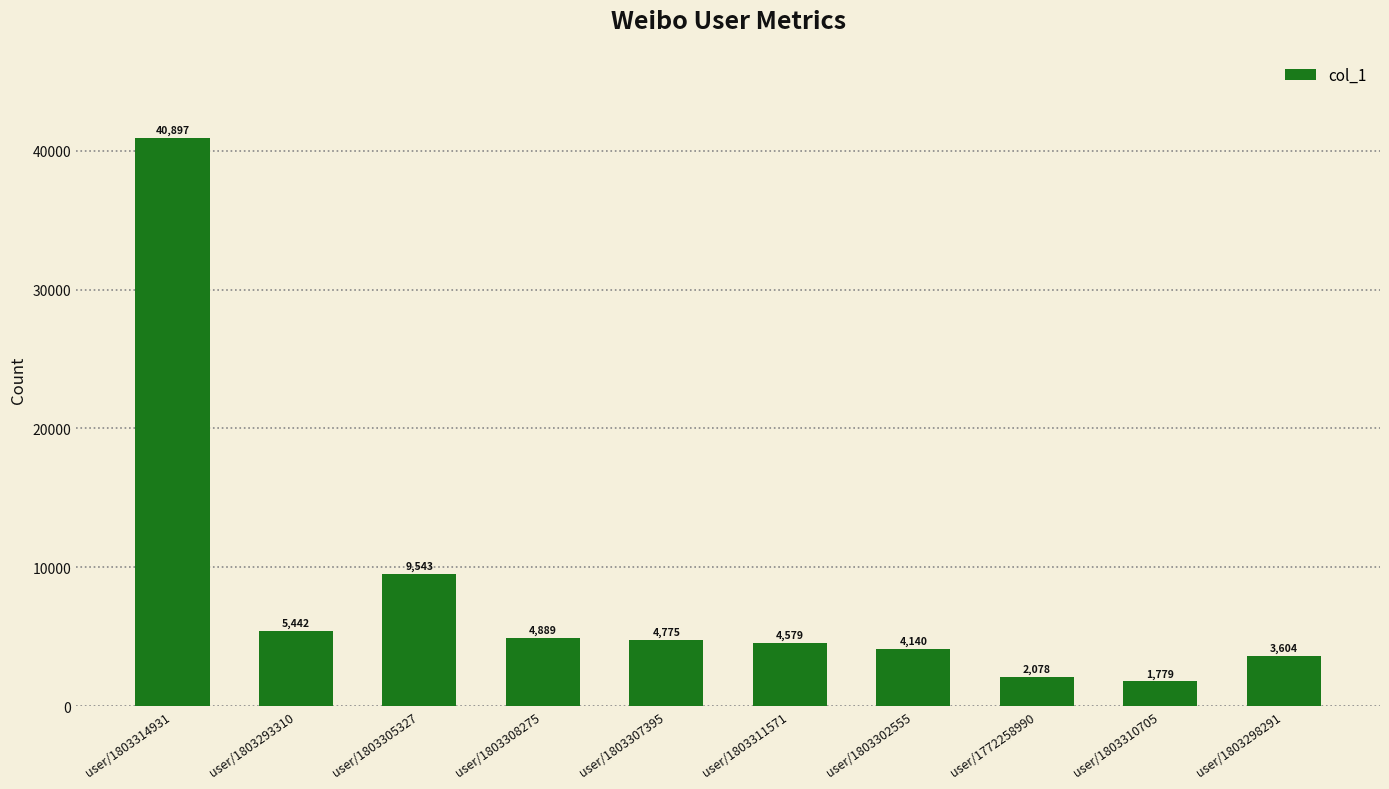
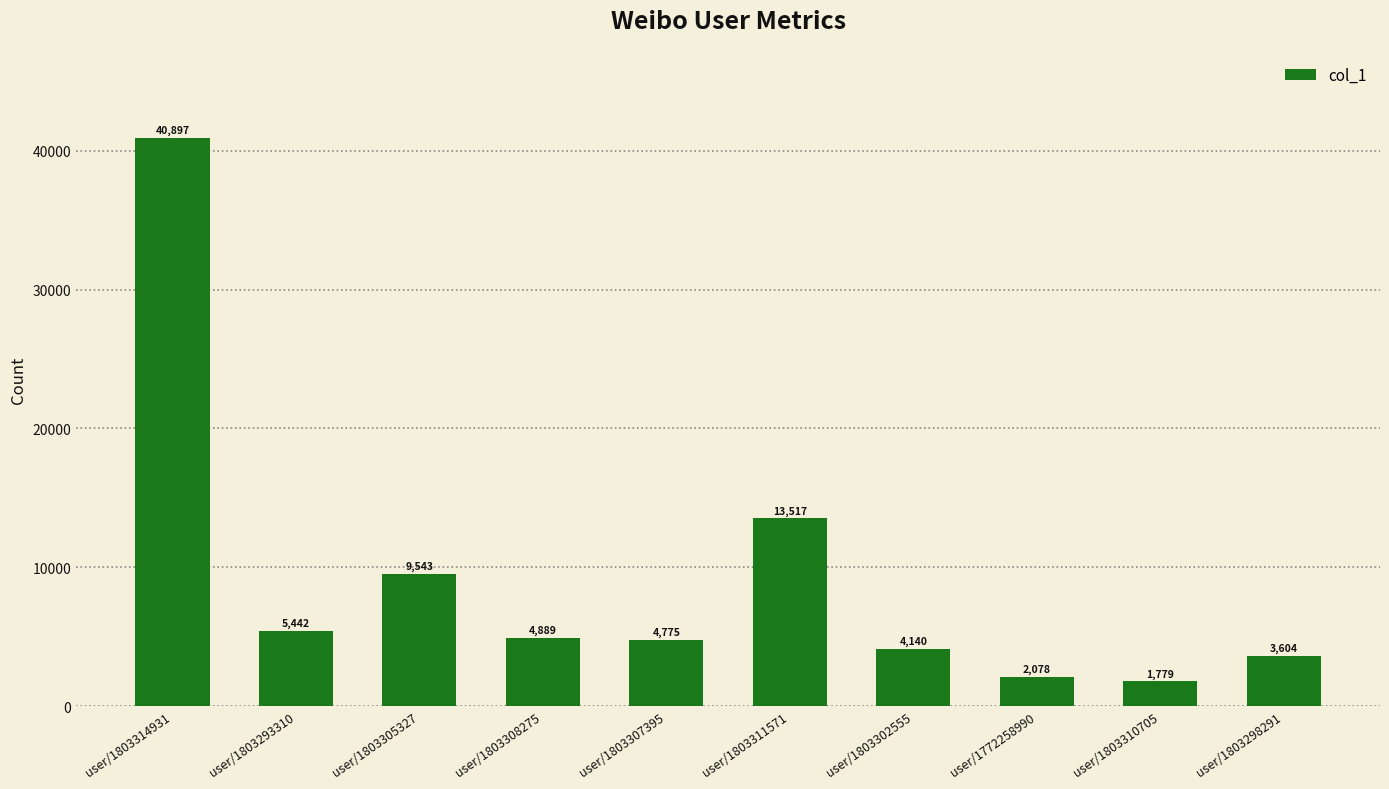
  {
    "user/1803314931": "40,897",
    "user/1803293310": "5,442",
    "user/1803305327": "9,543",
    "user/1803308275": "4,889",
    "user/1803307395": "4,775",
-   "user/1803311571": "4,579",
+   "user/1803311571": "13,517",
    "user/1803302555": "4,140",
    "user/1772258990": "2,078",
    "user/1803310705": "1,779",
    "user/1803298291": "3,604"
  }
